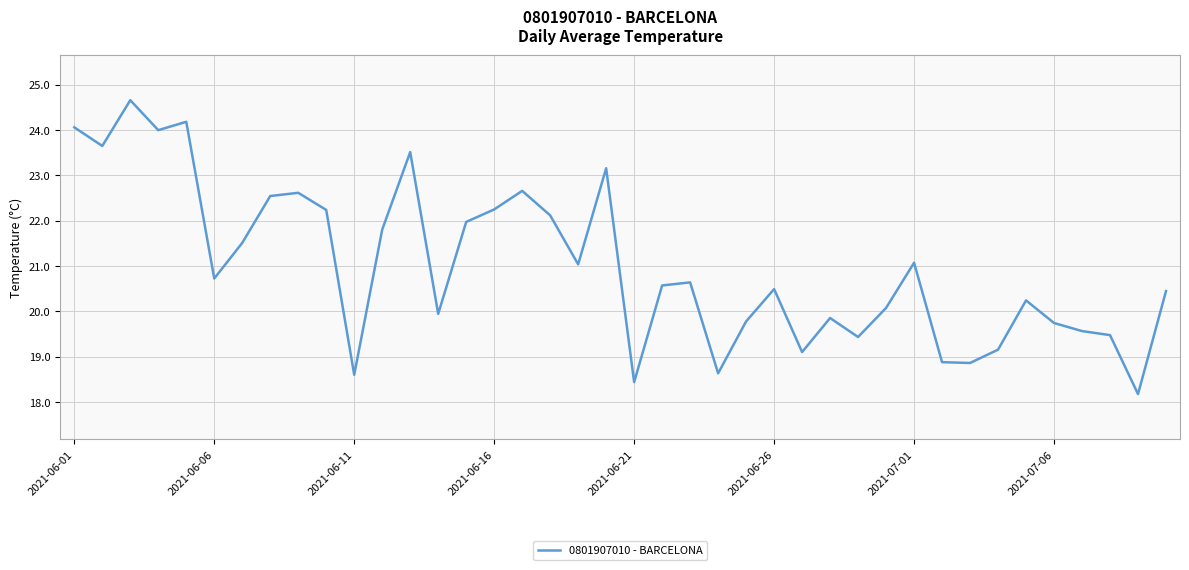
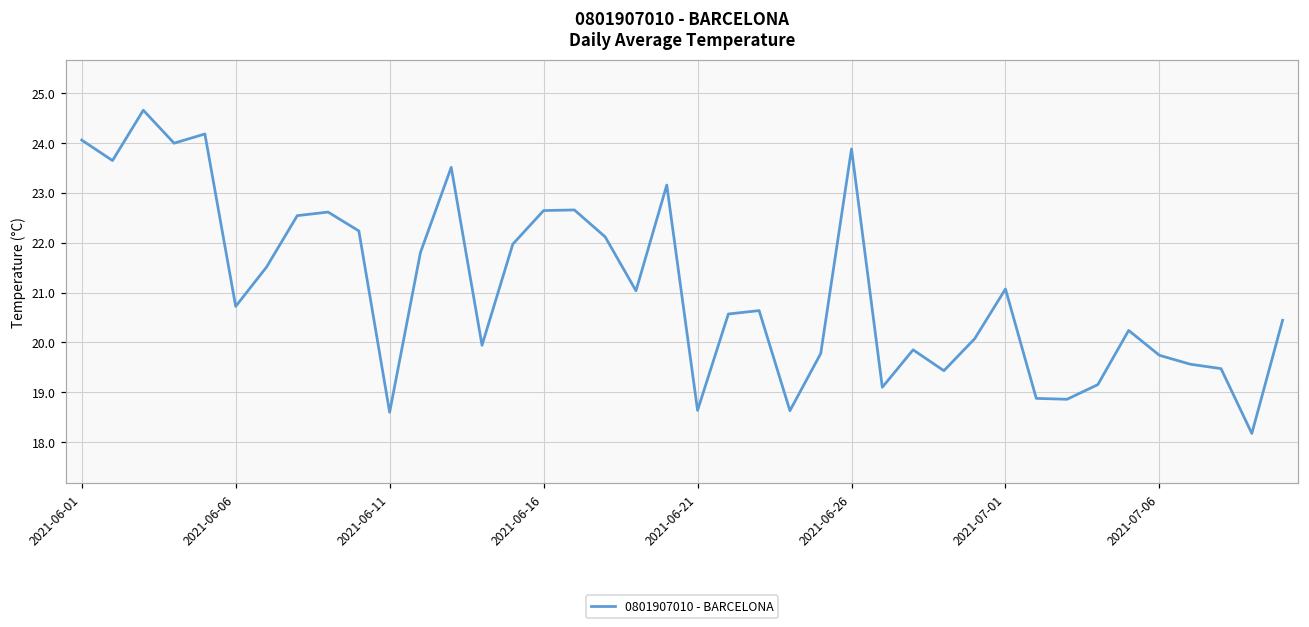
  {
    "2021-06-01": 24.1,
    "2021-06-06": 20.7,
    "2021-06-11": 18.6,
-   "2021-06-16": 22.2,
-   "2021-06-21": 18.4,
-   "2021-06-26": 20.5,
+   "2021-06-16": 22.6,
+   "2021-06-21": 18.6,
+   "2021-06-26": 23.9,
    "2021-07-01": 21.1,
    "2021-07-06": 19.7
  }
